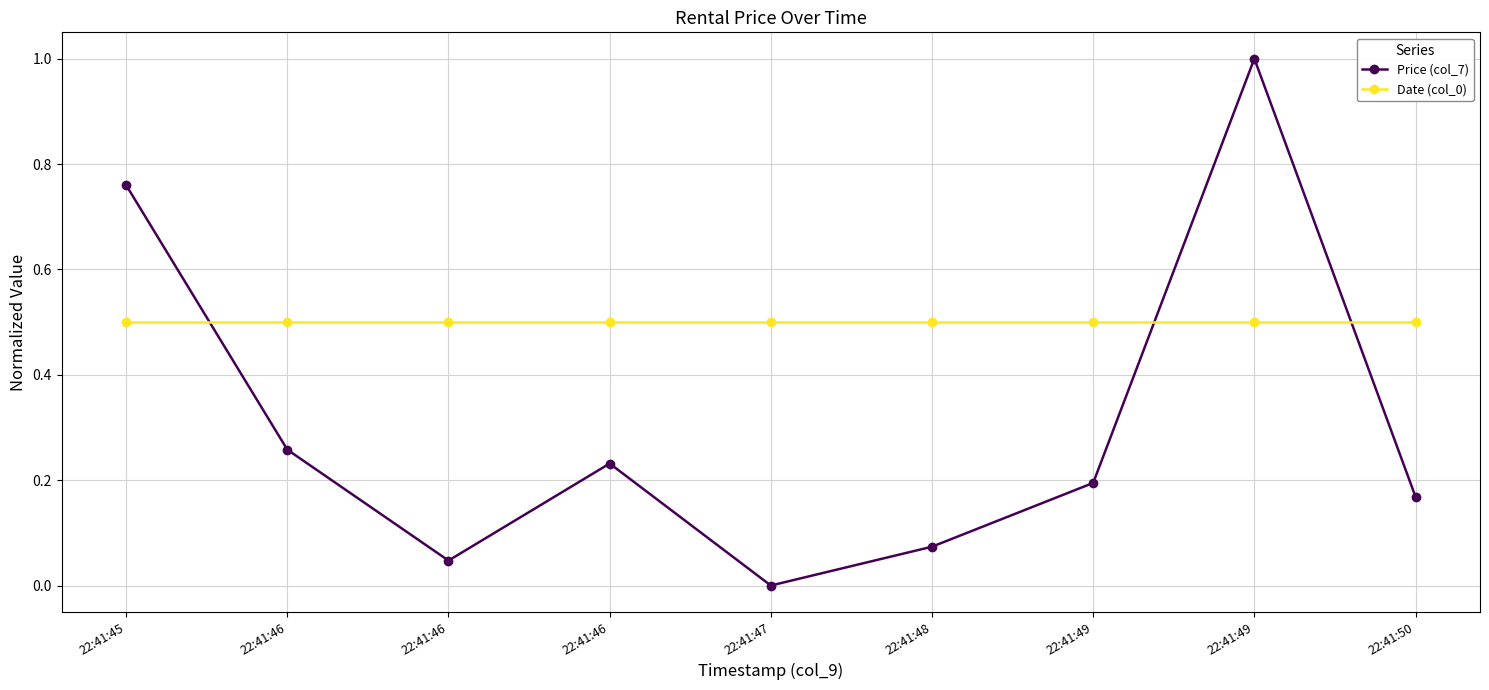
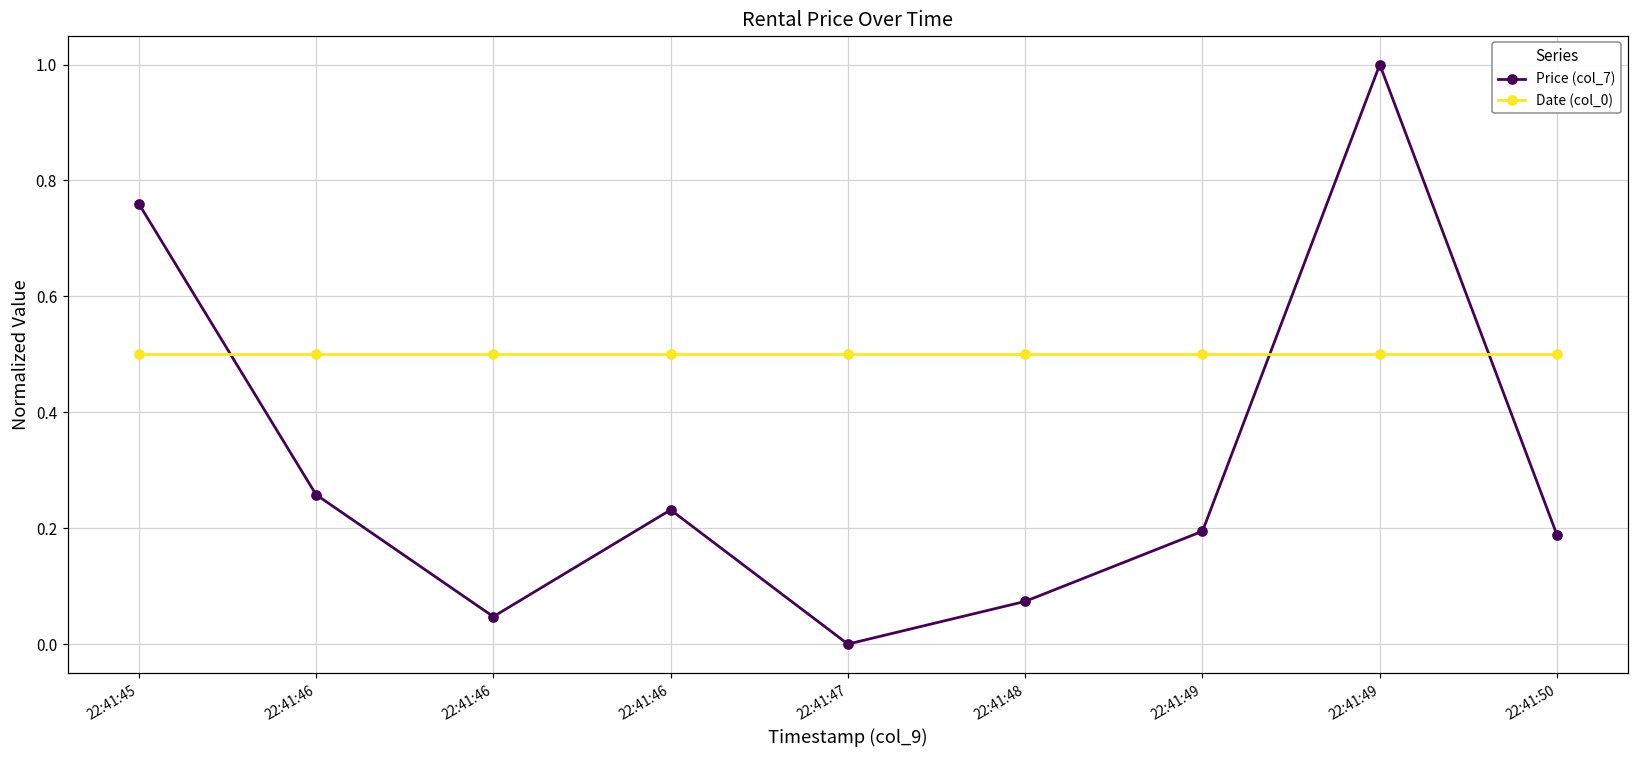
  {
    "Price (col_7)": {
      "22:41:45": 0.76,
      "22:41:47": 0.00,
      "22:41:48": 0.07,
-     "22:41:50": 0.17
+     "22:41:50": 0.19
    },
    "Date (col_0)": {
      "22:41:45": 0.50,
      "22:41:47": 0.50,
      "22:41:48": 0.50,
      "22:41:50": 0.50
    }
  }
